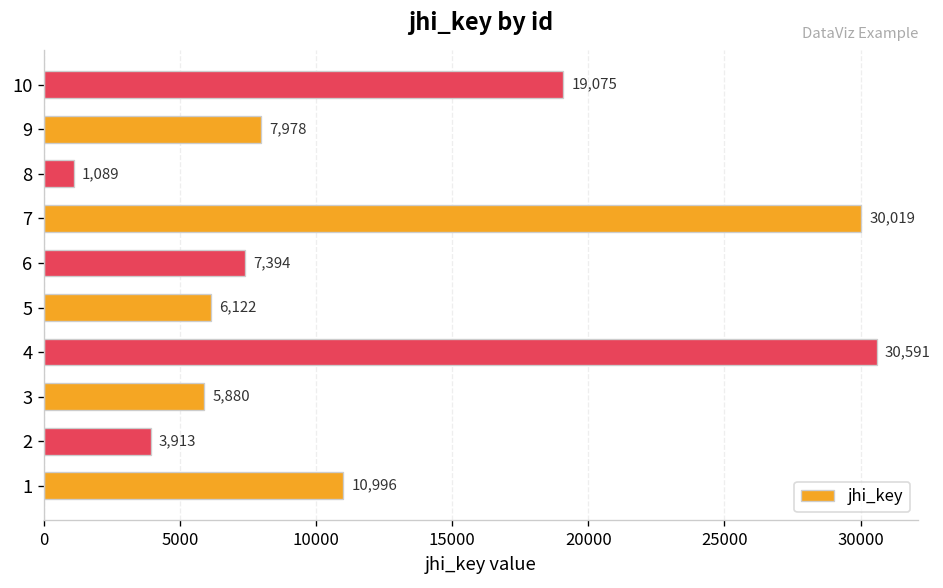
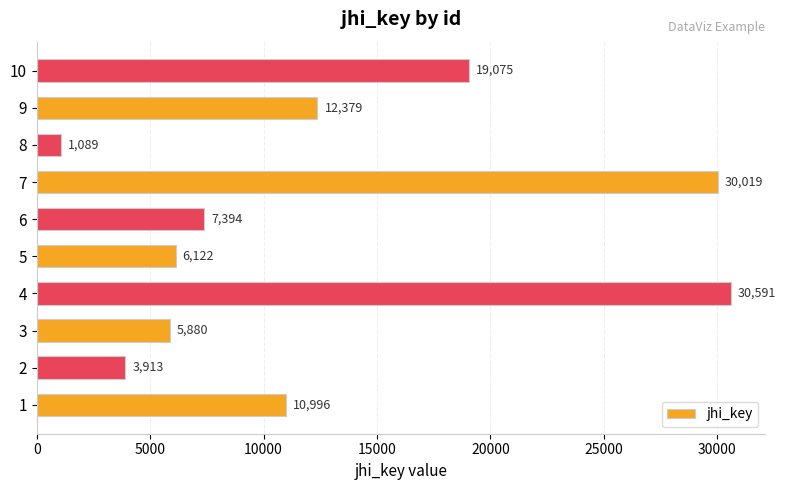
  {
    "10": "19,075",
-   "9": "7,978",
+   "9": "12,379",
    "8": "1,089",
    "7": "30,019",
    "6": "7,394",
    "5": "6,122",
    "4": "30,591",
    "3": "5,880",
    "2": "3,913",
    "1": "10,996"
  }
